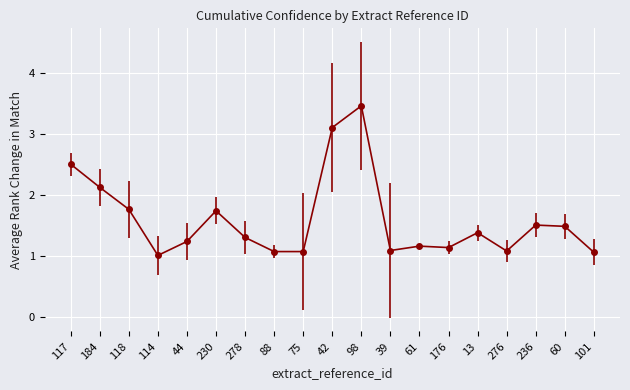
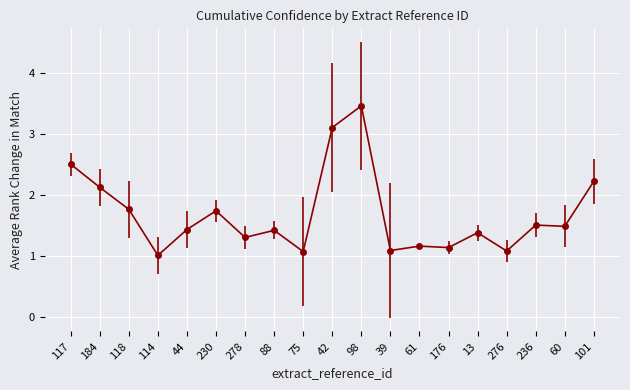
  {
    "117": 2.5,
    "184": 2.1,
    "118": 1.8,
    "114": 1.0,
-   "44": 1.2,
+   "44": 1.4,
    "230": 1.7,
    "278": 1.3,
-   "88": 1.1,
+   "88": 1.4,
    "75": 1.1,
    "42": 3.1,
    "98": 3.5,
    "39": 1.1,
    "61": 1.2,
    "176": 1.1,
    "13": 1.4,
    "276": 1.1,
    "236": 1.5,
    "60": 1.5,
-   "101": 1.1
+   "101": 2.2
  }
